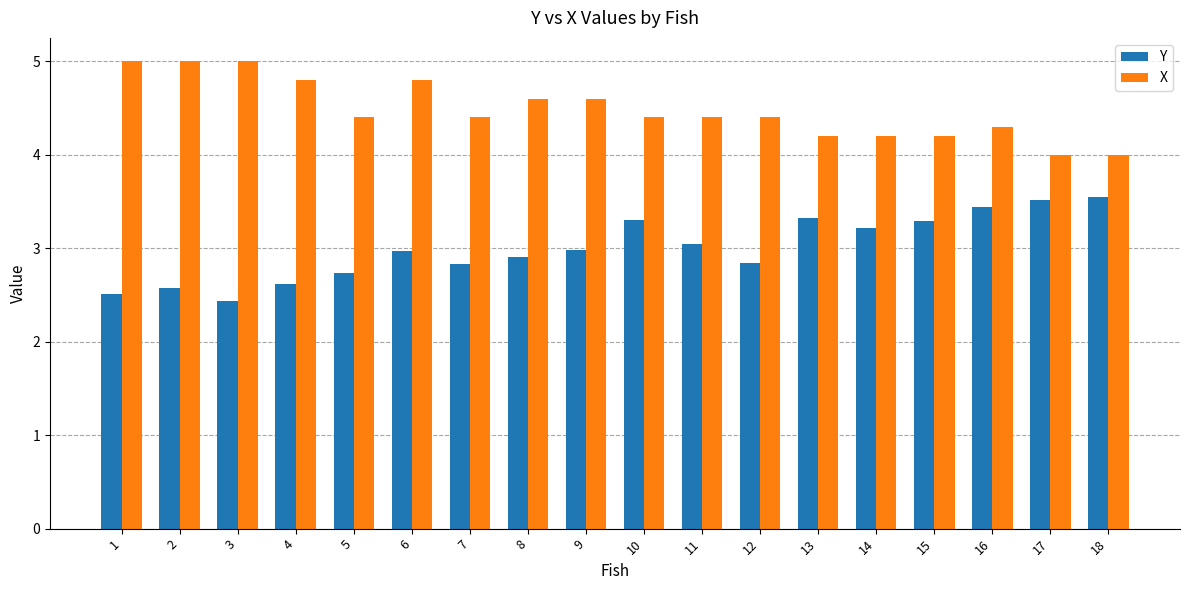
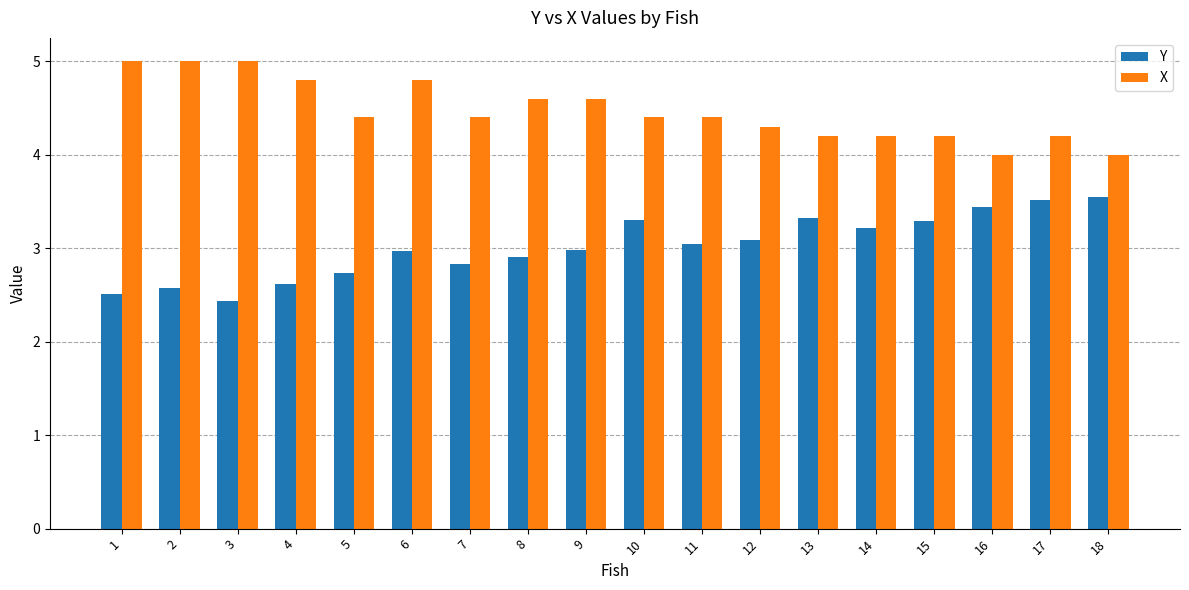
  {
    "Y": {
      "1": 2.5,
      "2": 2.6,
      "3": 2.4,
      "4": 2.6,
      "5": 2.7,
      "6": 3.0,
      "7": 2.8,
      "8": 2.9,
      "9": 3.0,
      "10": 3.3,
      "11": 3.1,
-     "12": 2.8,
+     "12": 3.1,
      "13": 3.3,
      "14": 3.2,
      "15": 3.3,
      "16": 3.4,
      "17": 3.5,
      "18": 3.6
    },
    "X": {
      "1": 5.0,
      "2": 5.0,
      "3": 5.0,
      "4": 4.8,
      "5": 4.4,
      "6": 4.8,
      "7": 4.4,
      "8": 4.6,
      "9": 4.6,
      "10": 4.4,
      "11": 4.4,
-     "12": 4.4,
+     "12": 4.3,
      "13": 4.2,
      "14": 4.2,
      "15": 4.2,
-     "16": 4.3,
-     "17": 4.0,
+     "16": 4.0,
+     "17": 4.2,
      "18": 4.0
    }
  }
